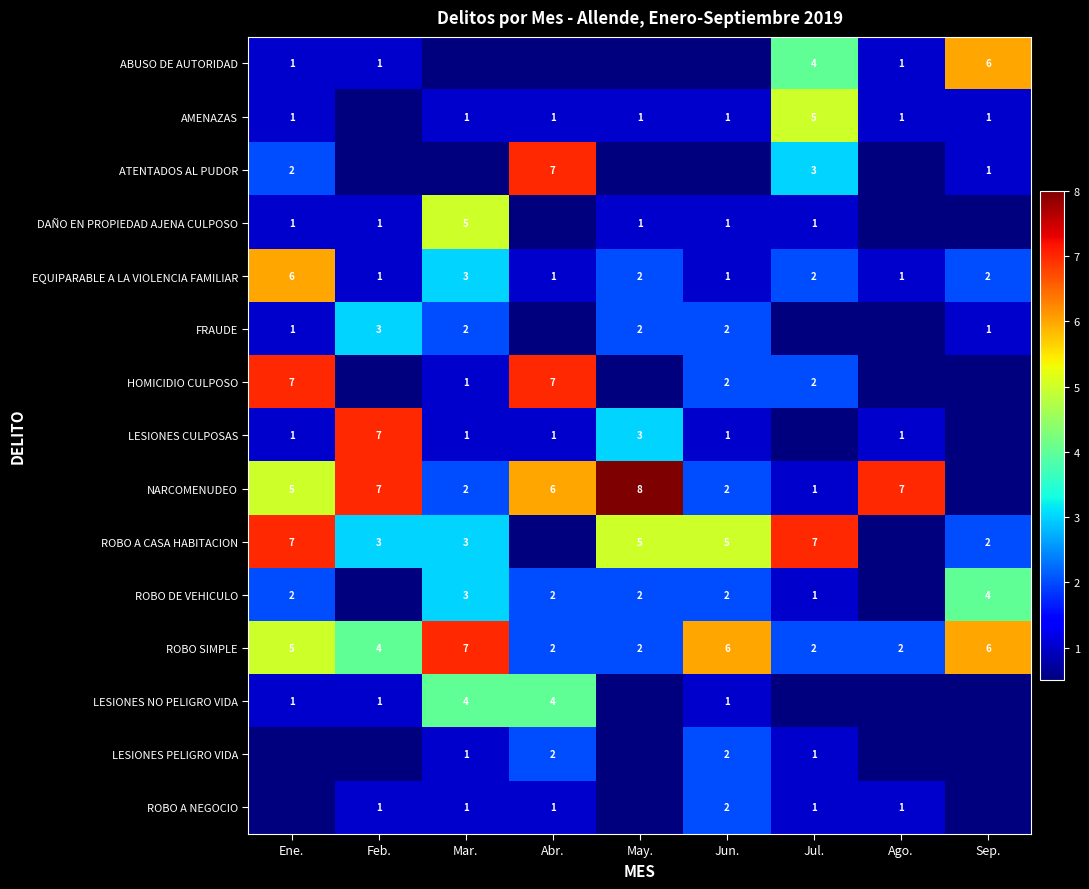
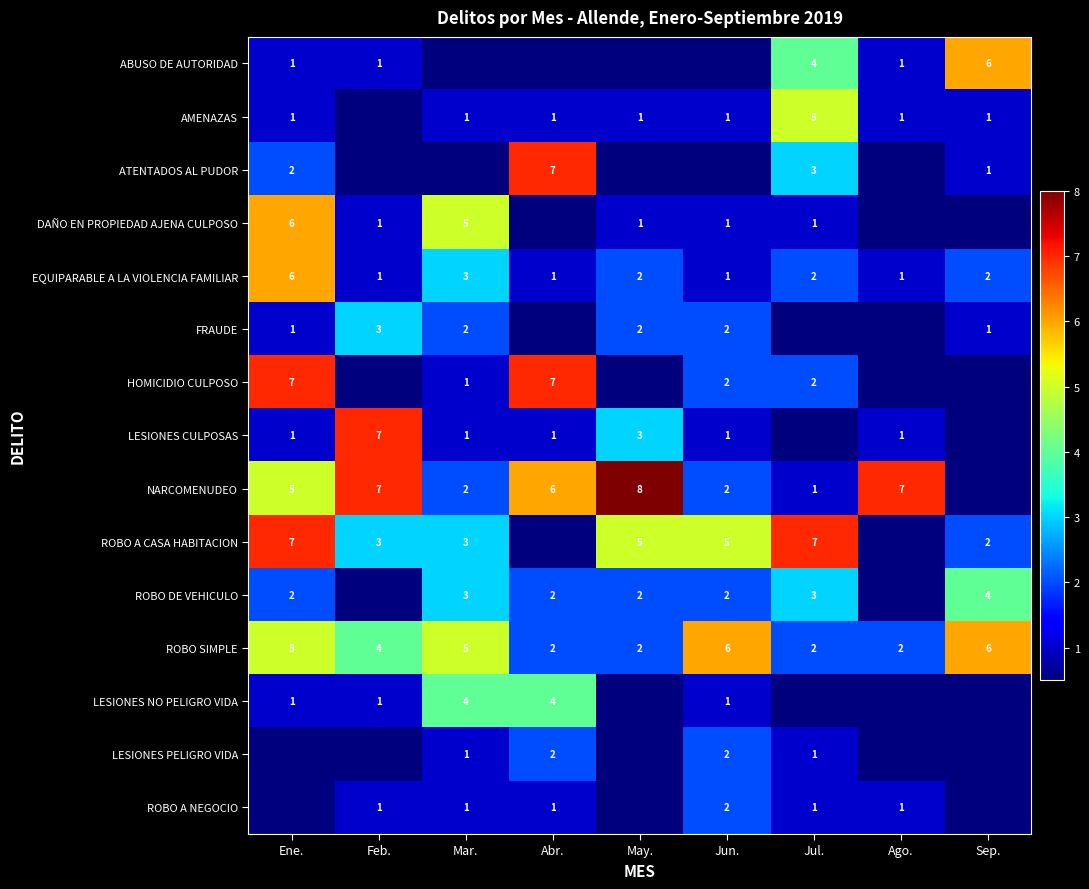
  {
    "ABUSO DE AUTORIDAD": {
      "Ene.": 1,
      "Feb.": 1,
      "Jul.": 4,
      "Ago.": 1,
      "Sep.": 6
    },
    "AMENAZAS": {
      "Ene.": 1,
      "Mar.": 1,
      "Abr.": 1,
      "May.": 1,
      "Jun.": 1,
      "Jul.": 5,
      "Ago.": 1,
      "Sep.": 1
    },
    "ATENTADOS AL PUDOR": {
      "Ene.": 2,
      "Abr.": 7,
      "Jul.": 3,
      "Sep.": 1
    },
    "DAÑO EN PROPIEDAD AJENA CULPOSO": {
-     "Ene.": 1,
+     "Ene.": 6,
      "Feb.": 1,
      "Mar.": 5,
      "May.": 1,
      "Jun.": 1,
      "Jul.": 1
    },
    "EQUIPARABLE A LA VIOLENCIA FAMILIAR": {
      "Ene.": 6,
      "Feb.": 1,
      "Mar.": 3,
      "Abr.": 1,
      "May.": 2,
      "Jun.": 1,
      "Jul.": 2,
      "Ago.": 1,
      "Sep.": 2
    },
    "FRAUDE": {
      "Ene.": 1,
      "Feb.": 3,
      "Mar.": 2,
      "May.": 2,
      "Jun.": 2,
      "Sep.": 1
    },
    "HOMICIDIO CULPOSO": {
      "Ene.": 7,
      "Mar.": 1,
      "Abr.": 7,
      "Jun.": 2,
      "Jul.": 2
    },
    "LESIONES CULPOSAS": {
      "Ene.": 1,
      "Feb.": 7,
      "Mar.": 1,
      "Abr.": 1,
      "May.": 3,
      "Jun.": 1,
      "Ago.": 1
    },
    "NARCOMENUDEO": {
      "Ene.": 5,
      "Feb.": 7,
      "Mar.": 2,
      "Abr.": 6,
      "May.": 8,
      "Jun.": 2,
      "Jul.": 1,
      "Ago.": 7
    },
    "ROBO A CASA HABITACION": {
      "Ene.": 7,
      "Feb.": 3,
      "Mar.": 3,
      "May.": 5,
      "Jun.": 5,
      "Jul.": 7,
      "Sep.": 2
    },
    "ROBO DE VEHICULO": {
      "Ene.": 2,
      "Mar.": 3,
      "Abr.": 2,
      "May.": 2,
      "Jun.": 2,
-     "Jul.": 1,
+     "Jul.": 3,
      "Sep.": 4
    },
    "ROBO SIMPLE": {
      "Ene.": 5,
      "Feb.": 4,
-     "Mar.": 7,
+     "Mar.": 5,
      "Abr.": 2,
      "May.": 2,
      "Jun.": 6,
      "Jul.": 2,
      "Ago.": 2,
      "Sep.": 6
    },
    "LESIONES NO PELIGRO VIDA": {
      "Ene.": 1,
      "Feb.": 1,
      "Mar.": 4,
      "Abr.": 4,
      "Jun.": 1
    },
    "LESIONES PELIGRO VIDA": {
      "Mar.": 1,
      "Abr.": 2,
      "Jun.": 2,
      "Jul.": 1
    },
    "ROBO A NEGOCIO": {
      "Feb.": 1,
      "Mar.": 1,
      "Abr.": 1,
      "Jun.": 2,
      "Jul.": 1,
      "Ago.": 1
    }
  }
